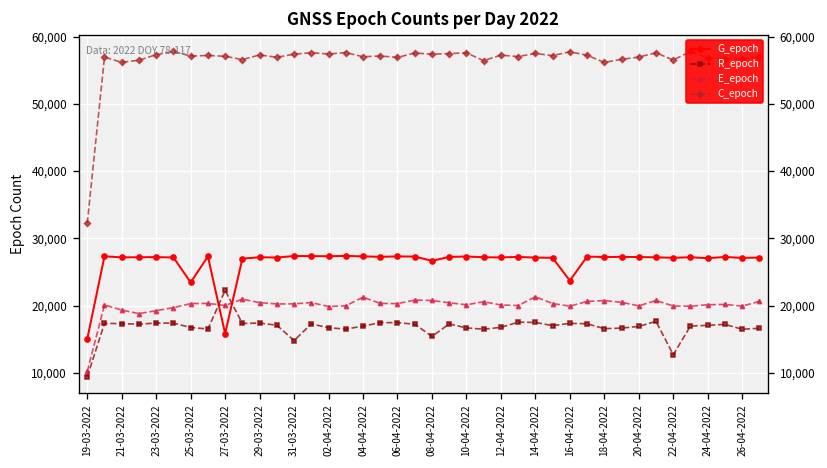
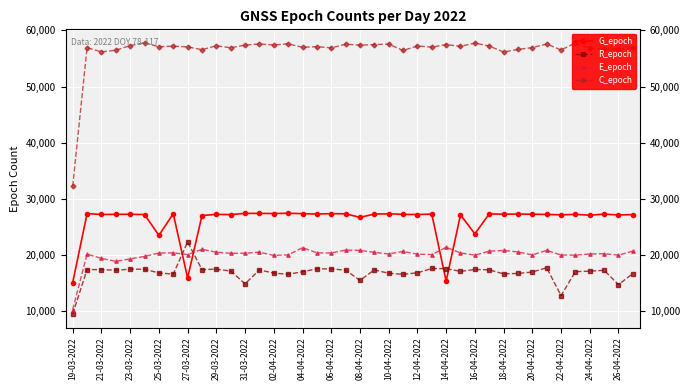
  {
    "G_epoch": {
      "19-03-2022": "15,000",
      "21-03-2022": "27,000",
      "23-03-2022": "27,000",
      "25-03-2022": "23,000",
      "27-03-2022": "16,000",
      "29-03-2022": "27,000",
      "31-03-2022": "27,000",
      "02-04-2022": "27,000",
      "04-04-2022": "27,000",
      "06-04-2022": "27,000",
      "08-04-2022": "27,000",
      "10-04-2022": "27,000",
      "12-04-2022": "27,000",
-     "14-04-2022": "27,000",
+     "14-04-2022": "15,000",
      "16-04-2022": "24,000",
      "18-04-2022": "27,000",
      "20-04-2022": "27,000",
      "22-04-2022": "27,000",
      "24-04-2022": "27,000",
      "26-04-2022": "27,000"
    },
    "R_epoch": {
      "19-03-2022": "9,000",
      "21-03-2022": "17,000",
      "23-03-2022": "17,000",
      "25-03-2022": "17,000",
      "27-03-2022": "22,000",
      "29-03-2022": "17,000",
      "31-03-2022": "15,000",
      "02-04-2022": "17,000",
      "04-04-2022": "17,000",
      "06-04-2022": "17,000",
      "08-04-2022": "15,000",
      "10-04-2022": "17,000",
      "12-04-2022": "17,000",
      "14-04-2022": "18,000",
      "16-04-2022": "17,000",
      "18-04-2022": "17,000",
      "20-04-2022": "17,000",
      "22-04-2022": "13,000",
      "24-04-2022": "17,000",
-     "26-04-2022": "16,000"
+     "26-04-2022": "15,000"
    }
  }
